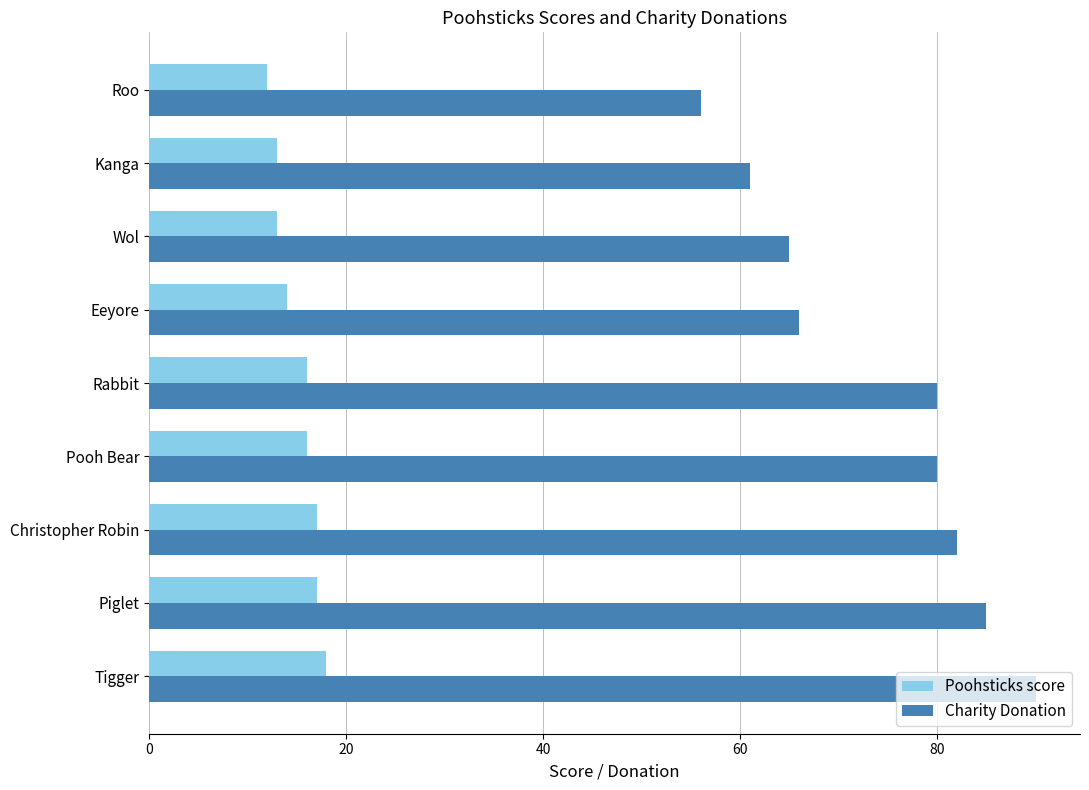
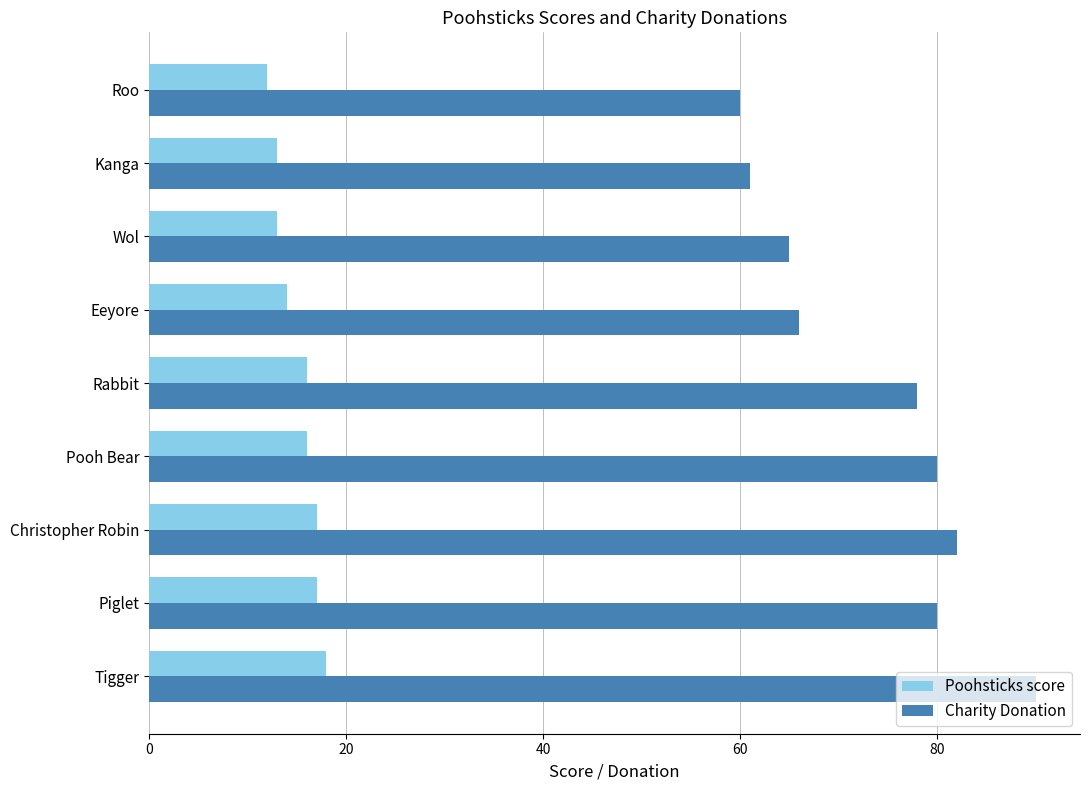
  {
    "Poohsticks score": {
      "Roo": 12,
      "Kanga": 13,
      "Wol": 13,
      "Eeyore": 14,
      "Rabbit": 16,
      "Pooh Bear": 16,
      "Christopher Robin": 17,
      "Piglet": 17,
      "Tigger": 18
    },
    "Charity Donation": {
-     "Roo": 56,
+     "Roo": 60,
      "Kanga": 61,
      "Wol": 65,
      "Eeyore": 66,
-     "Rabbit": 80,
+     "Rabbit": 78,
      "Pooh Bear": 80,
      "Christopher Robin": 82,
-     "Piglet": 85
+     "Piglet": 80
    }
  }
